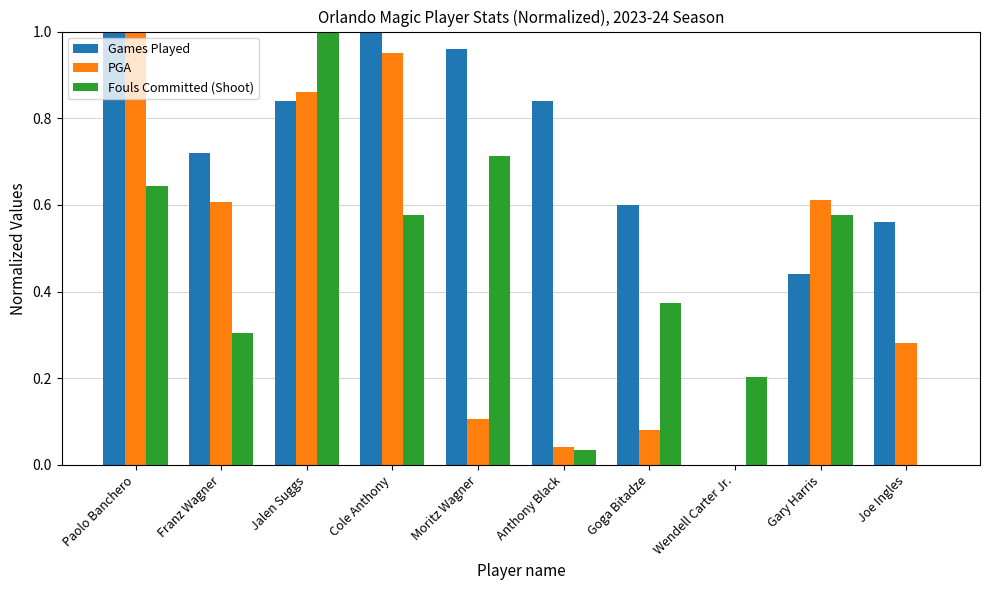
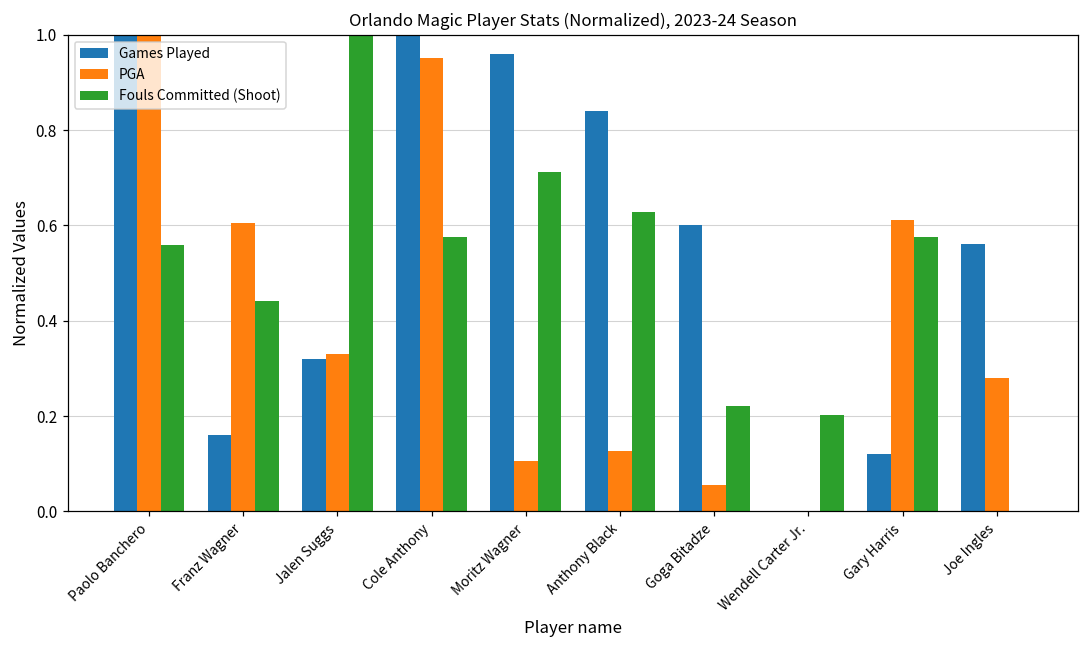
  {
    "Games Played": {
      "Paolo Banchero": 1.00,
-     "Franz Wagner": 0.72,
-     "Jalen Suggs": 0.84,
+     "Franz Wagner": 0.16,
+     "Jalen Suggs": 0.32,
      "Cole Anthony": 1.00,
      "Moritz Wagner": 0.96,
      "Anthony Black": 0.84,
      "Goga Bitadze": 0.60,
      "Wendell Carter Jr.": 0.00,
-     "Gary Harris": 0.44,
+     "Gary Harris": 0.12,
      "Joe Ingles": 0.56
    },
    "PGA": {
      "Paolo Banchero": 1.00,
      "Franz Wagner": 0.61,
-     "Jalen Suggs": 0.86,
+     "Jalen Suggs": 0.33,
      "Cole Anthony": 0.95,
      "Moritz Wagner": 0.11,
-     "Anthony Black": 0.04,
-     "Goga Bitadze": 0.08,
+     "Anthony Black": 0.13,
+     "Goga Bitadze": 0.06,
      "Wendell Carter Jr.": 0.00,
      "Gary Harris": 0.61,
      "Joe Ingles": 0.28
    },
    "Fouls Committed (Shoot)": {
-     "Paolo Banchero": 0.64,
-     "Franz Wagner": 0.31,
+     "Paolo Banchero": 0.56,
+     "Franz Wagner": 0.44,
      "Jalen Suggs": 1.00,
      "Cole Anthony": 0.58,
      "Moritz Wagner": 0.71,
-     "Anthony Black": 0.03,
-     "Goga Bitadze": 0.37,
+     "Anthony Black": 0.63,
+     "Goga Bitadze": 0.22,
      "Wendell Carter Jr.": 0.20,
      "Gary Harris": 0.58,
      "Joe Ingles": 0.00
    }
  }
